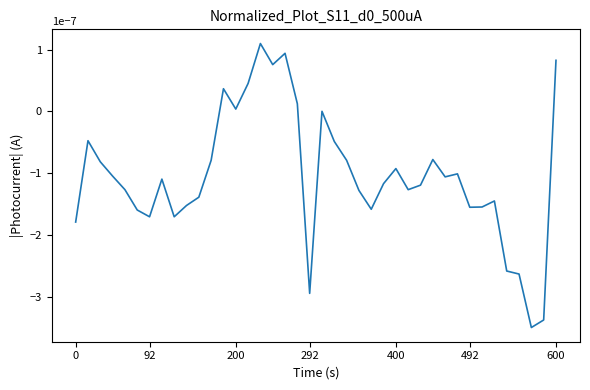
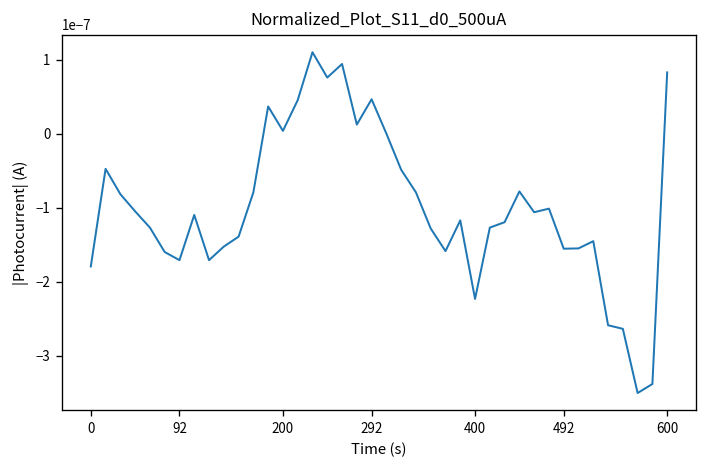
  {
    "0": -0.00000018,
    "92": -0.00000017,
    "200": 0.00000000,
-   "292": -0.00000029,
-   "400": -0.00000009,
+   "292": 0.00000005,
+   "400": -0.00000022,
    "492": -0.00000016,
    "600": 0.00000008
  }
